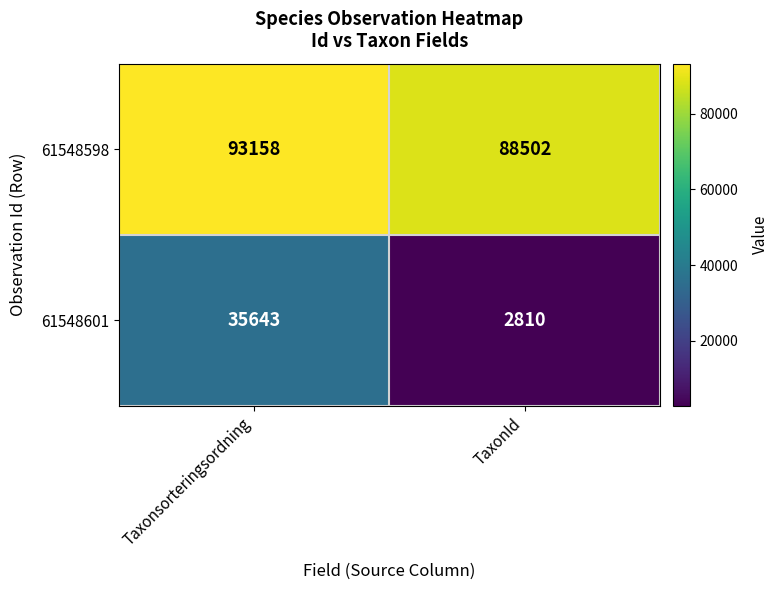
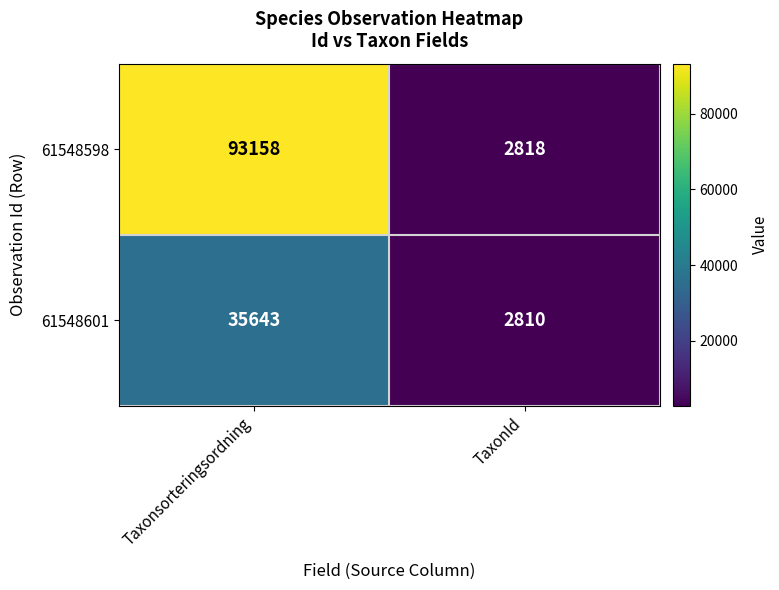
  {
    "61548598": {
      "Taxonsorteringsordning": 93158,
-     "TaxonId": 88502
+     "TaxonId": 2818
    },
    "61548601": {
      "Taxonsorteringsordning": 35643,
      "TaxonId": 2810
    }
  }
